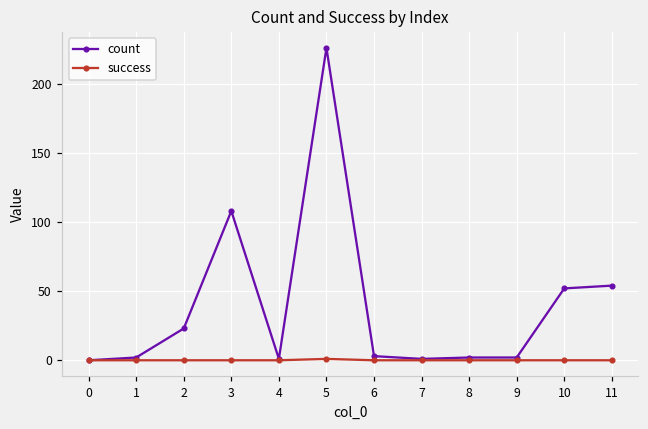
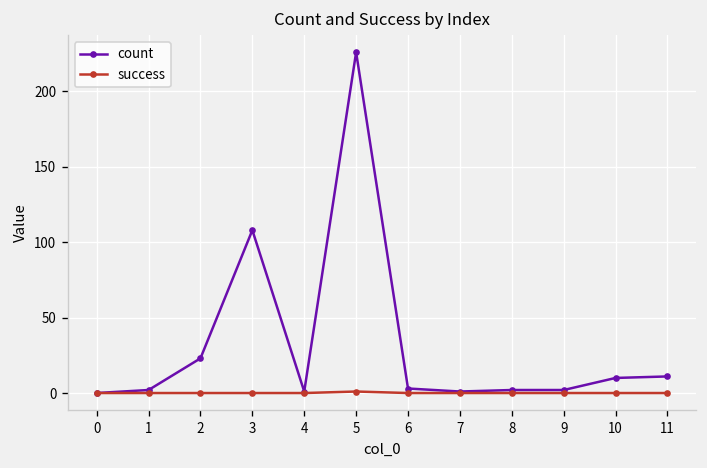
  {
    "count": {
      "2": 23,
      "3": 108,
      "5": 226,
      "6": 3,
-     "10": 52,
-     "11": 54
+     "10": 10,
+     "11": 11
    },
    "success": {
      "2": 0,
      "3": 0,
      "5": 1,
      "6": 0,
      "10": 0,
      "11": 0
    }
  }
